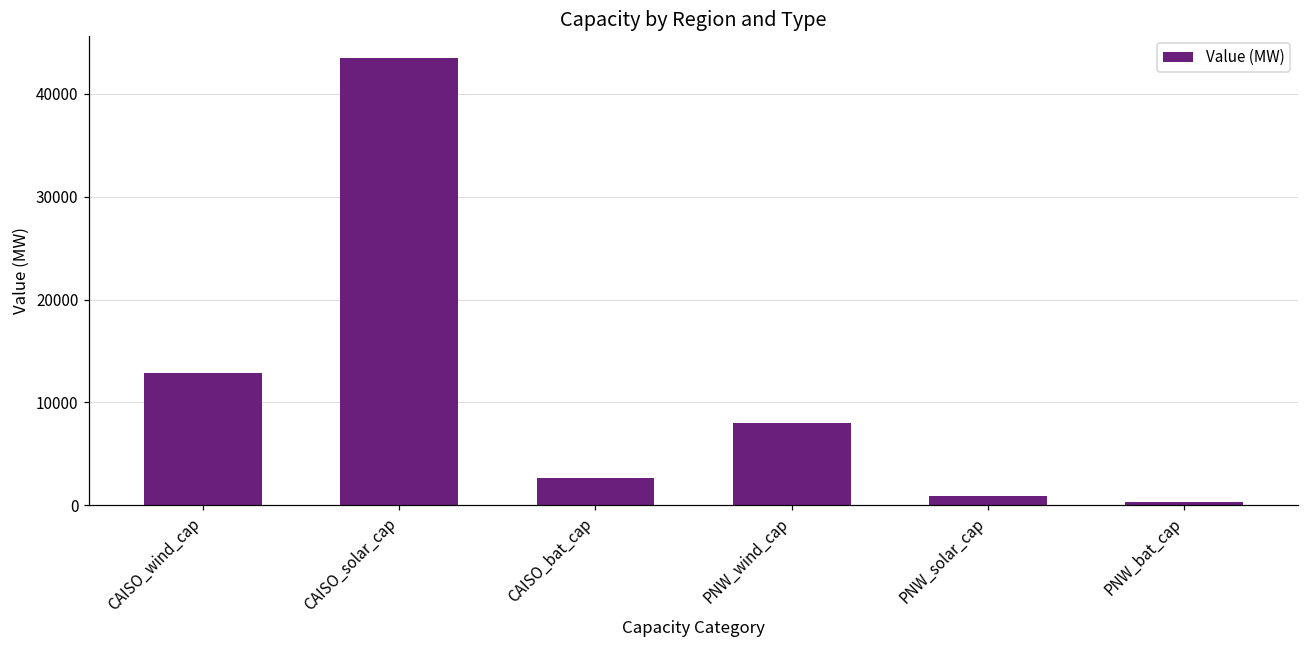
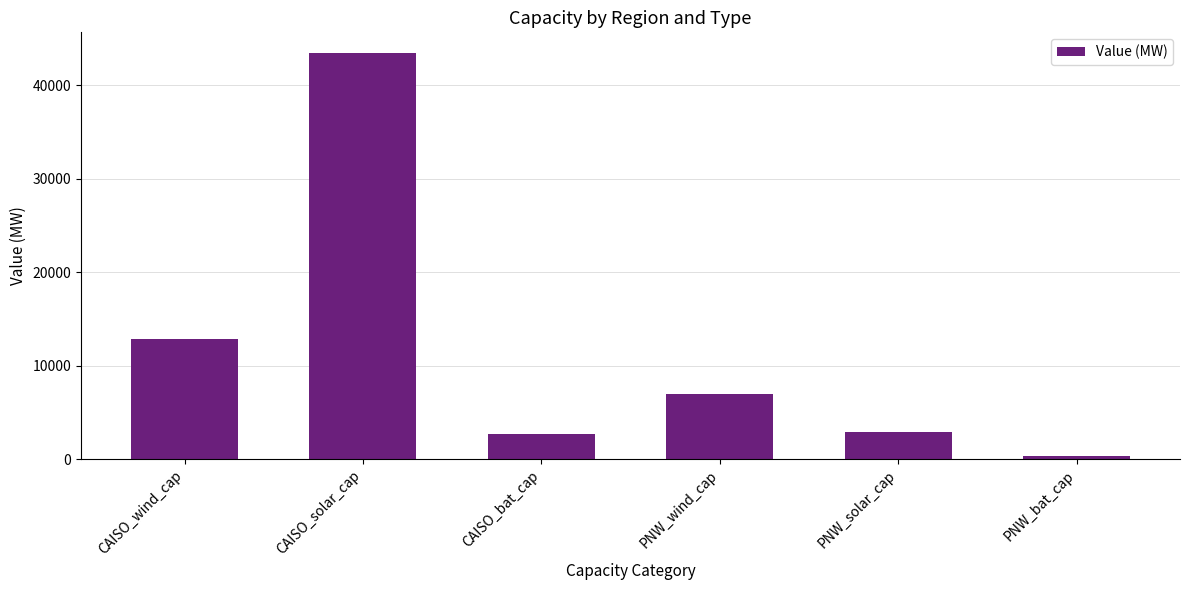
  {
    "CAISO_wind_cap": 13000,
    "CAISO_solar_cap": 44000,
    "CAISO_bat_cap": 3000,
-   "PNW_wind_cap": 8000,
-   "PNW_solar_cap": 1000,
+   "PNW_wind_cap": 7000,
+   "PNW_solar_cap": 3000,
    "PNW_bat_cap": 0
  }
